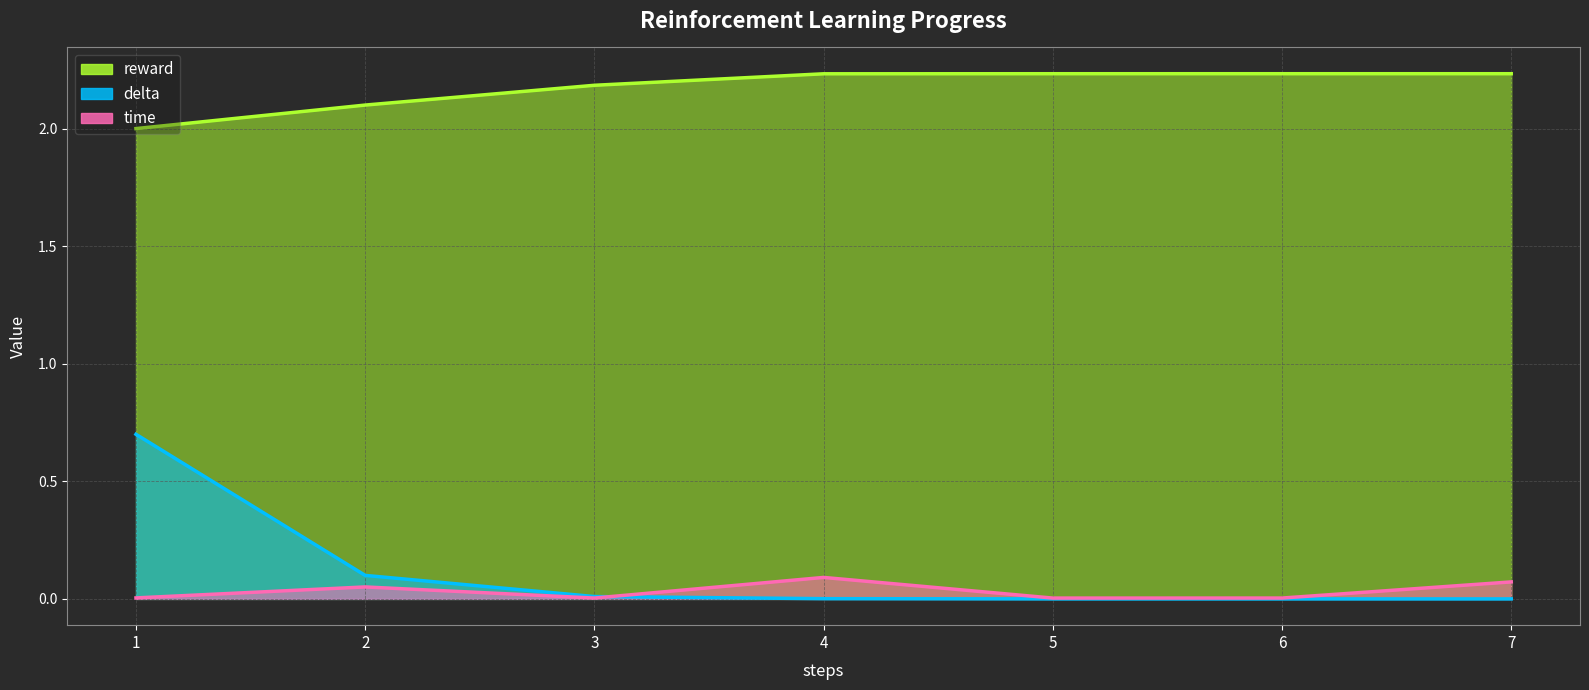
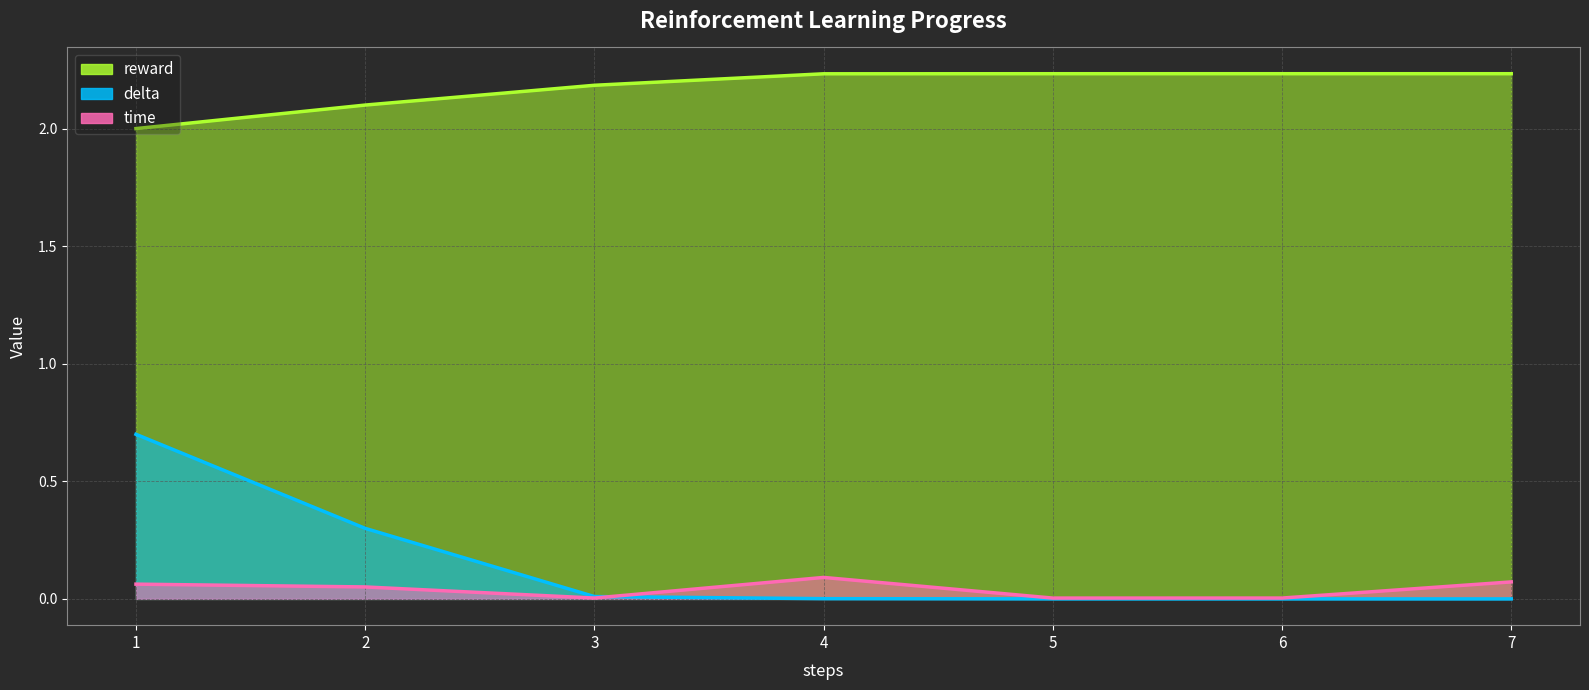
  {
    "reward": {
      "2": 2.10,
      "3": 2.18,
      "4": 2.23,
      "5": 2.23,
      "6": 2.23,
      "7": 2.23
    },
    "delta": {
      "1": 0.7,
-     "2": 0.1,
+     "2": 0.3,
      "4": 0.0,
      "7": 0.0
    },
    "time": {
-     "1": 0.00,
+     "1": 0.06,
      "2": 0.05,
      "4": 0.09,
      "7": 0.07
    }
  }
